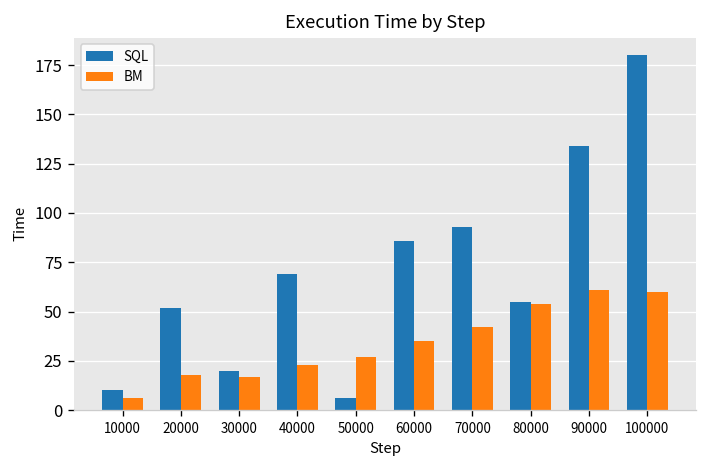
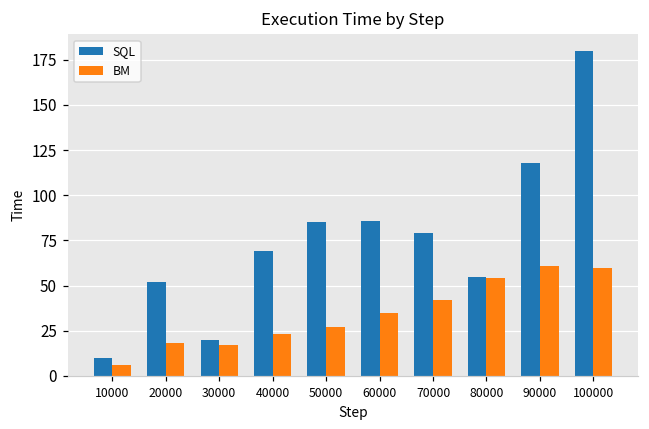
  {
    "SQL": {
      "10000": 10,
      "20000": 52,
      "30000": 20,
      "40000": 69,
-     "50000": 6,
+     "50000": 85,
      "60000": 86,
-     "70000": 93,
+     "70000": 79,
      "80000": 55,
-     "90000": 134,
+     "90000": 118,
      "100000": 180
    },
    "BM": {
      "10000": 6,
      "20000": 18,
      "30000": 17,
      "40000": 23,
      "50000": 27,
      "60000": 35,
      "70000": 42,
      "80000": 54,
      "90000": 61,
      "100000": 60
    }
  }
